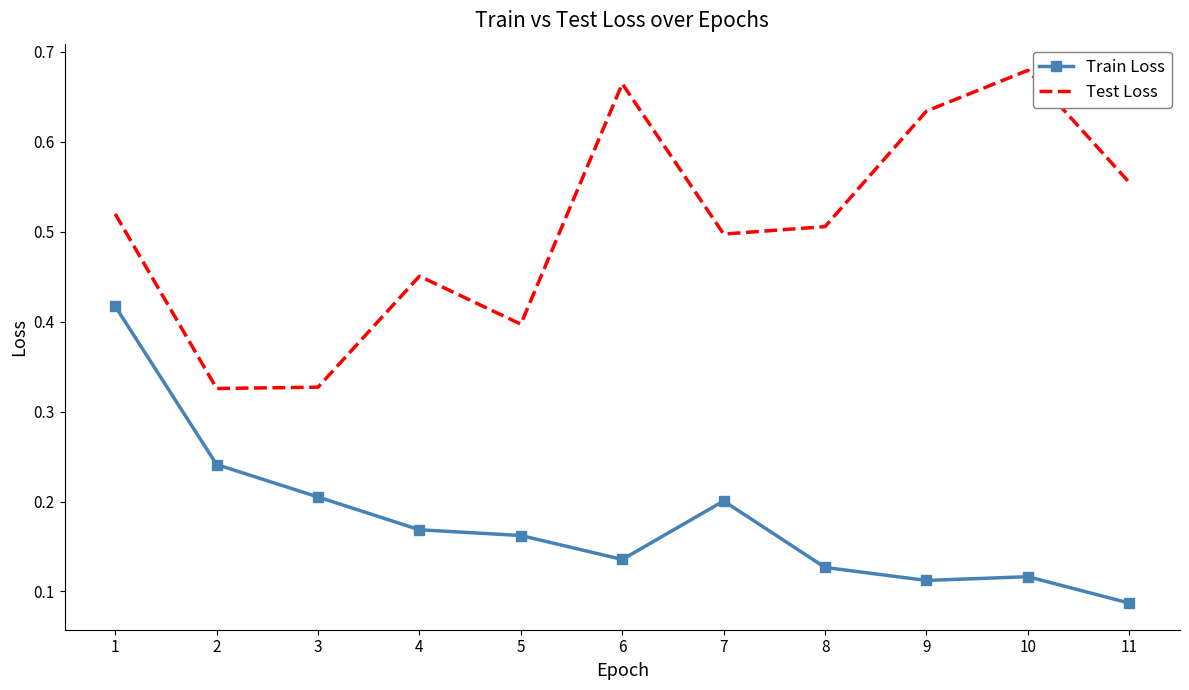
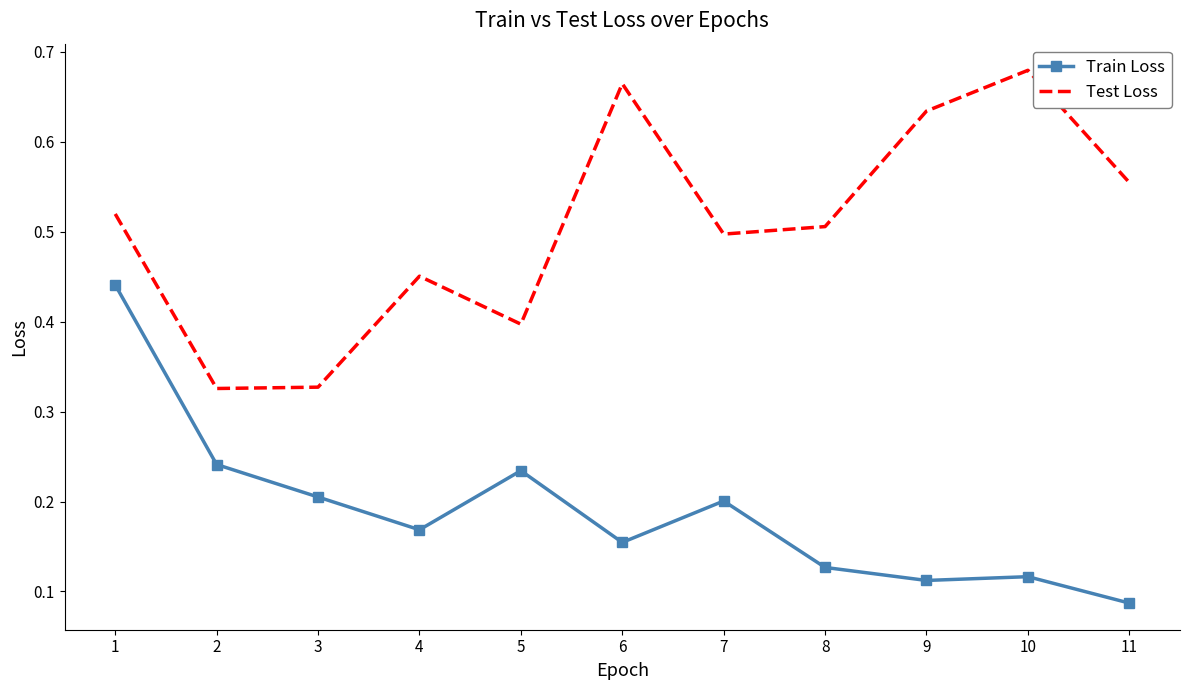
  {
    "Train Loss": {
-     "1": 0.42,
+     "1": 0.44,
      "2": 0.24,
      "3": 0.21,
      "4": 0.17,
-     "5": 0.16,
-     "6": 0.14,
+     "5": 0.23,
+     "6": 0.15,
      "7": 0.20,
      "8": 0.13,
      "9": 0.11,
      "10": 0.12,
      "11": 0.09
    },
    "Test Loss": {
      "1": 0.52,
      "2": 0.33,
      "3": 0.33,
      "4": 0.45,
      "5": 0.40,
      "6": 0.66,
      "7": 0.50,
      "8": 0.51,
      "9": 0.63,
      "10": 0.68,
      "11": 0.55
    }
  }
